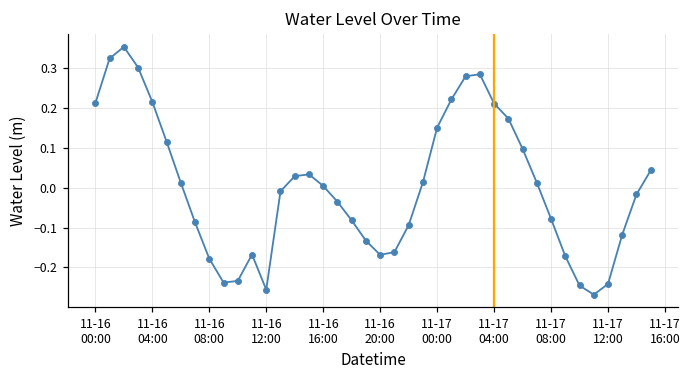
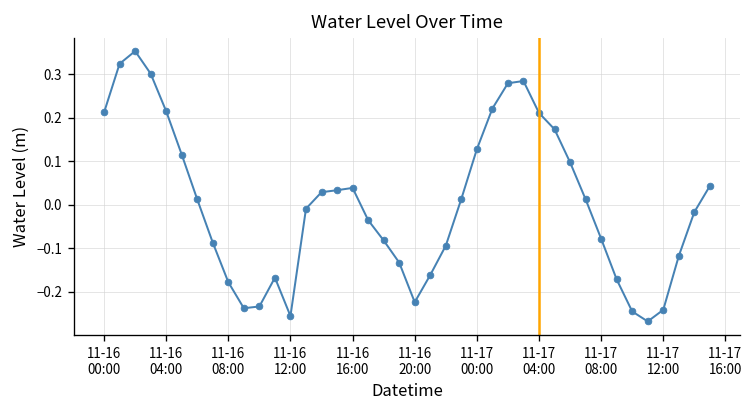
  {
    "11-16 00:00": 0.21,
    "11-16 04:00": 0.22,
    "11-16 08:00": -0.18,
    "11-16 12:00": -0.26,
-   "11-16 16:00": 0.00,
-   "11-16 20:00": -0.17,
-   "11-17 00:00": 0.15,
+   "11-16 16:00": 0.04,
+   "11-16 20:00": -0.22,
+   "11-17 00:00": 0.13,
    "11-17 04:00": 0.21,
    "11-17 08:00": -0.08,
    "11-17 12:00": -0.24
  }
